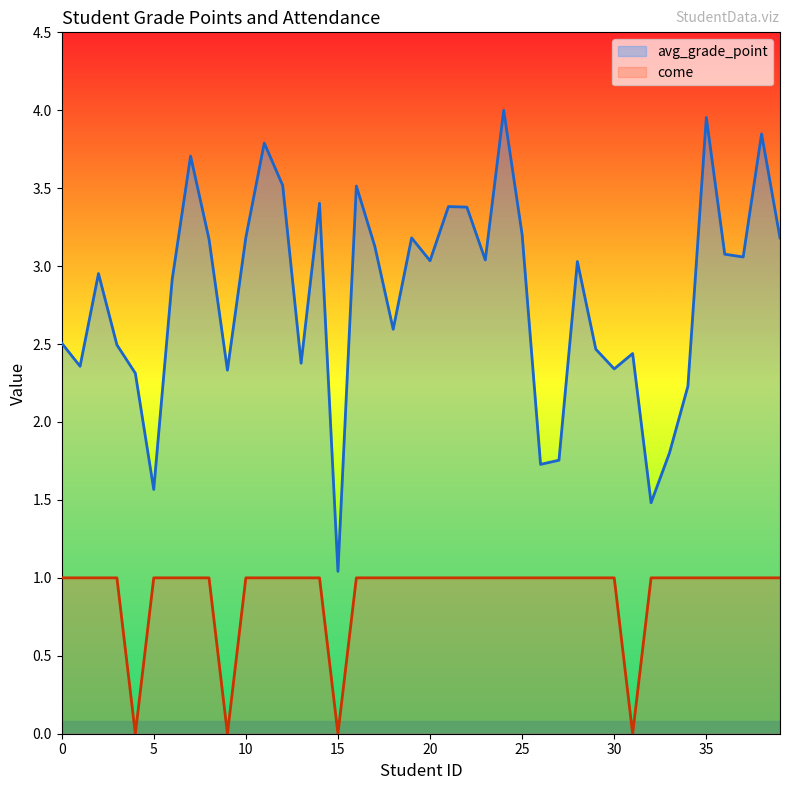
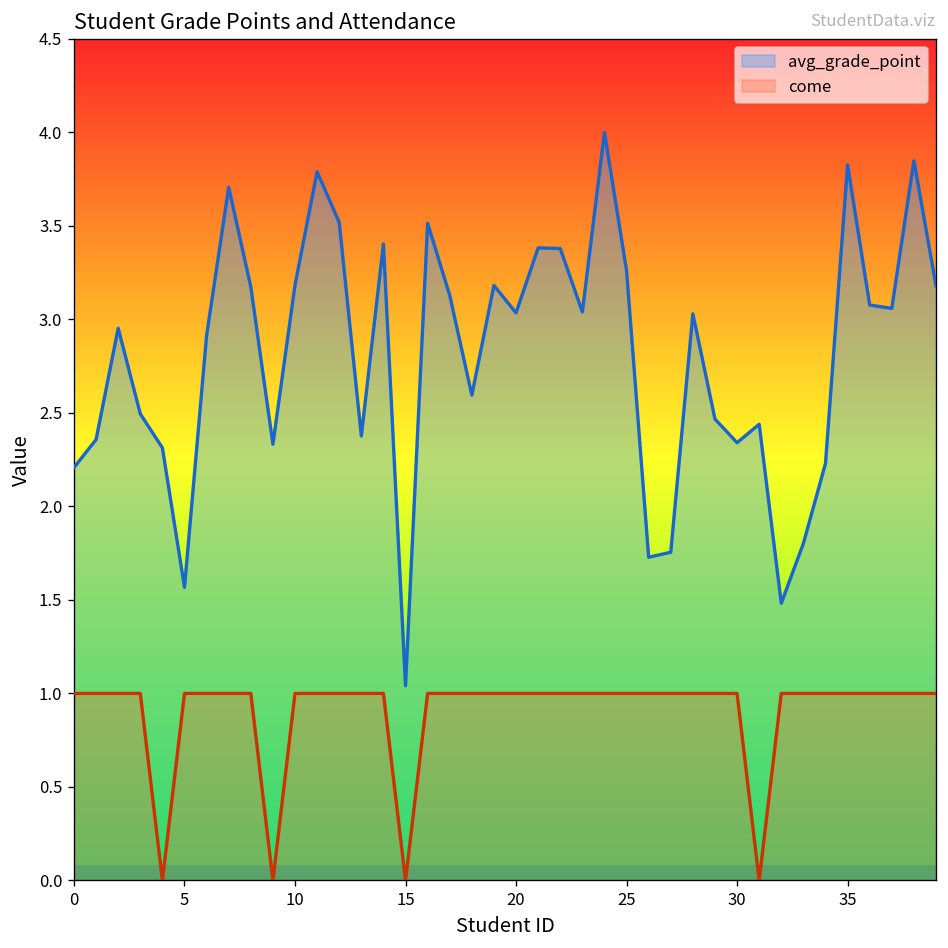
  {
    "avg_grade_point": {
-     "0": 2.51,
+     "0": 2.21,
      "5": 1.57,
      "10": 3.18,
      "15": 1.04,
      "20": 3.03,
-     "25": 3.20,
+     "25": 3.26,
      "30": 2.34,
-     "35": 3.95
+     "35": 3.83
    },
    "come": {
      "0": 1.00,
      "5": 1.00,
      "10": 1.00,
      "20": 1.00,
      "25": 1.00,
      "30": 1.00,
      "35": 1.00
    }
  }
